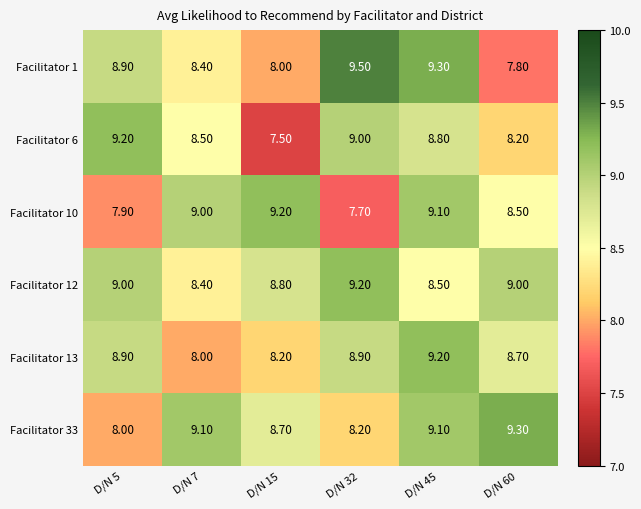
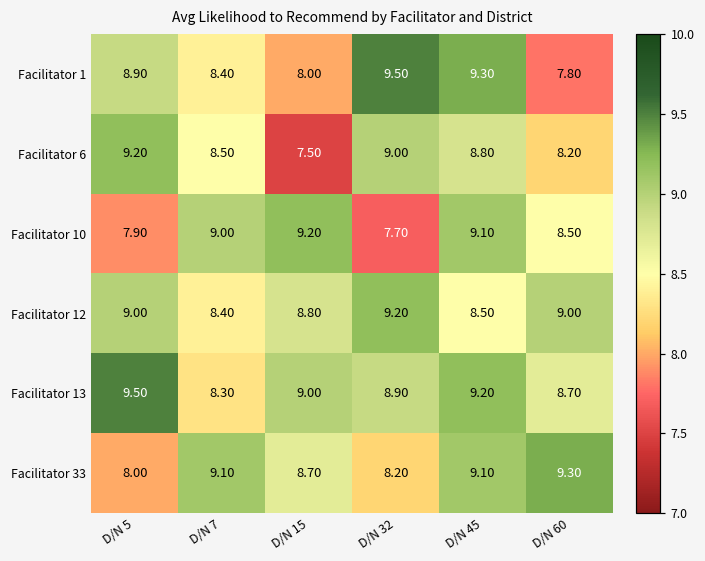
  {
    "Facilitator 1": {
      "D/N 5": 8.90,
      "D/N 7": 8.40,
      "D/N 15": 8.00,
      "D/N 32": 9.50,
      "D/N 45": 9.30,
      "D/N 60": 7.80
    },
    "Facilitator 6": {
      "D/N 5": 9.20,
      "D/N 7": 8.50,
      "D/N 15": 7.50,
      "D/N 32": 9.00,
      "D/N 45": 8.80,
      "D/N 60": 8.20
    },
    "Facilitator 10": {
      "D/N 5": 7.90,
      "D/N 7": 9.00,
      "D/N 15": 9.20,
      "D/N 32": 7.70,
      "D/N 45": 9.10,
      "D/N 60": 8.50
    },
    "Facilitator 12": {
      "D/N 5": 9.00,
      "D/N 7": 8.40,
      "D/N 15": 8.80,
      "D/N 32": 9.20,
      "D/N 45": 8.50,
      "D/N 60": 9.00
    },
    "Facilitator 13": {
-     "D/N 5": 8.90,
-     "D/N 7": 8.00,
-     "D/N 15": 8.20,
+     "D/N 5": 9.50,
+     "D/N 7": 8.30,
+     "D/N 15": 9.00,
      "D/N 32": 8.90,
      "D/N 45": 9.20,
      "D/N 60": 8.70
    },
    "Facilitator 33": {
      "D/N 5": 8.00,
      "D/N 7": 9.10,
      "D/N 15": 8.70,
      "D/N 32": 8.20,
      "D/N 45": 9.10,
      "D/N 60": 9.30
    }
  }
